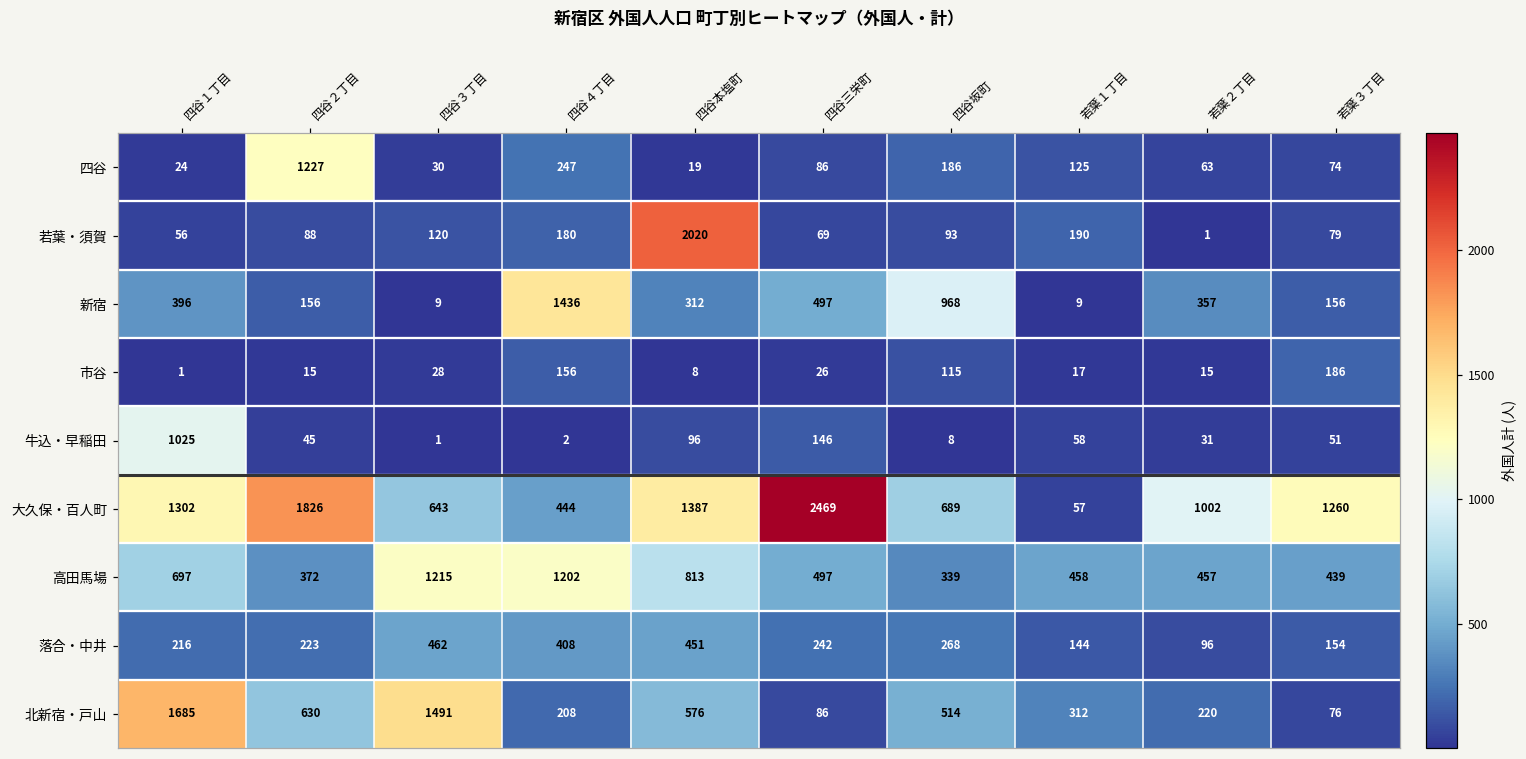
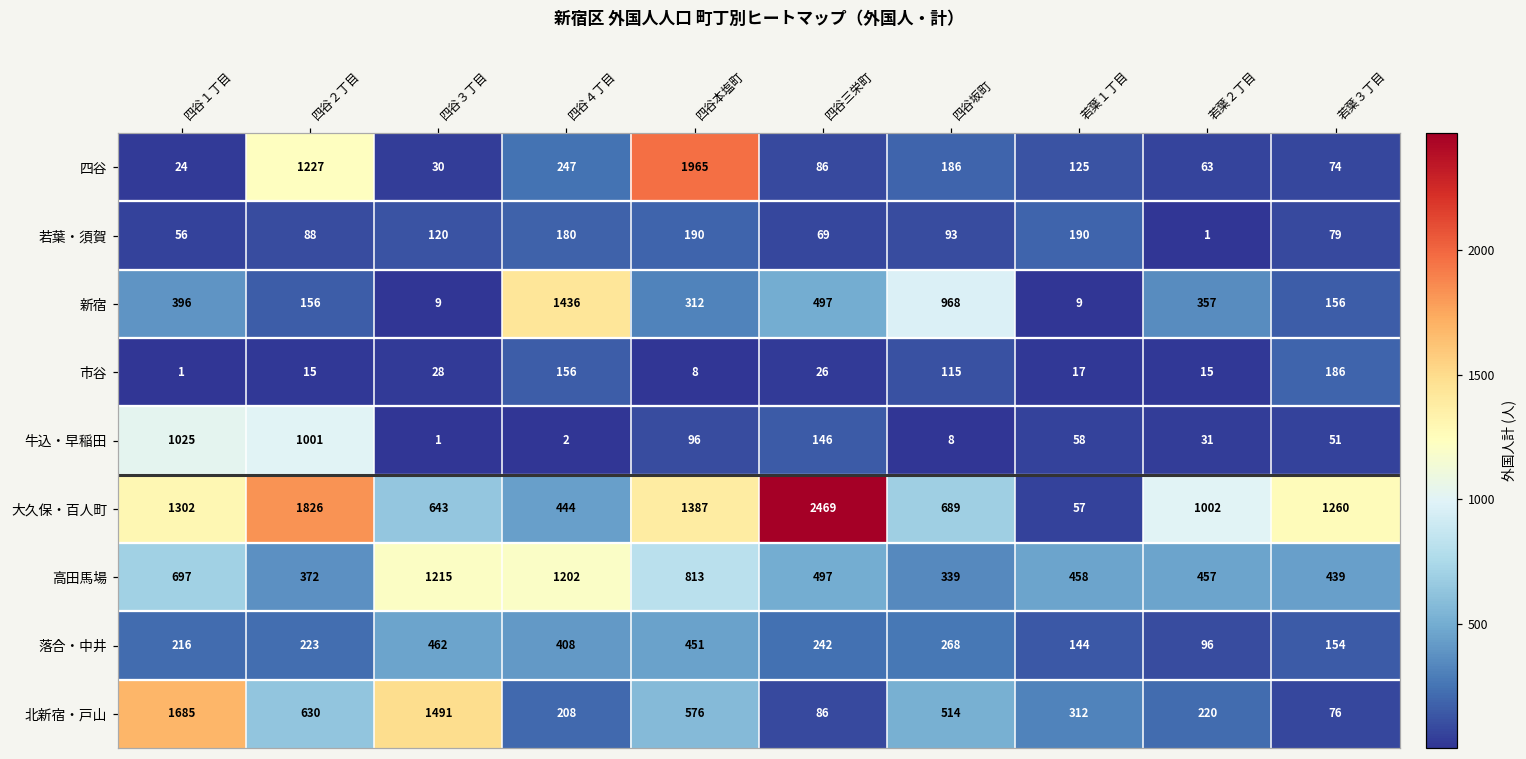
  {
    "四谷": {
      "四谷１丁目": 24,
      "四谷２丁目": 1227,
      "四谷３丁目": 30,
      "四谷４丁目": 247,
-     "四谷本塩町": 19,
+     "四谷本塩町": 1965,
      "四谷三栄町": 86,
      "四谷坂町": 186,
      "若葉１丁目": 125,
      "若葉２丁目": 63,
      "若葉３丁目": 74
    },
    "若葉・須賀": {
      "四谷１丁目": 56,
      "四谷２丁目": 88,
      "四谷３丁目": 120,
      "四谷４丁目": 180,
-     "四谷本塩町": 2020,
+     "四谷本塩町": 190,
      "四谷三栄町": 69,
      "四谷坂町": 93,
      "若葉１丁目": 190,
      "若葉２丁目": 1,
      "若葉３丁目": 79
    },
    "新宿": {
      "四谷１丁目": 396,
      "四谷２丁目": 156,
      "四谷３丁目": 9,
      "四谷４丁目": 1436,
      "四谷本塩町": 312,
      "四谷三栄町": 497,
      "四谷坂町": 968,
      "若葉１丁目": 9,
      "若葉２丁目": 357,
      "若葉３丁目": 156
    },
    "市谷": {
      "四谷１丁目": 1,
      "四谷２丁目": 15,
      "四谷３丁目": 28,
      "四谷４丁目": 156,
      "四谷本塩町": 8,
      "四谷三栄町": 26,
      "四谷坂町": 115,
      "若葉１丁目": 17,
      "若葉２丁目": 15,
      "若葉３丁目": 186
    },
    "牛込・早稲田": {
      "四谷１丁目": 1025,
-     "四谷２丁目": 45,
+     "四谷２丁目": 1001,
      "四谷３丁目": 1,
      "四谷４丁目": 2,
      "四谷本塩町": 96,
      "四谷三栄町": 146,
      "四谷坂町": 8,
      "若葉１丁目": 58,
      "若葉２丁目": 31,
      "若葉３丁目": 51
    },
    "大久保・百人町": {
      "四谷１丁目": 1302,
      "四谷２丁目": 1826,
      "四谷３丁目": 643,
      "四谷４丁目": 444,
      "四谷本塩町": 1387,
      "四谷三栄町": 2469,
      "四谷坂町": 689,
      "若葉１丁目": 57,
      "若葉２丁目": 1002,
      "若葉３丁目": 1260
    },
    "高田馬場": {
      "四谷１丁目": 697,
      "四谷２丁目": 372,
      "四谷３丁目": 1215,
      "四谷４丁目": 1202,
      "四谷本塩町": 813,
      "四谷三栄町": 497,
      "四谷坂町": 339,
      "若葉１丁目": 458,
      "若葉２丁目": 457,
      "若葉３丁目": 439
    },
    "落合・中井": {
      "四谷１丁目": 216,
      "四谷２丁目": 223,
      "四谷３丁目": 462,
      "四谷４丁目": 408,
      "四谷本塩町": 451,
      "四谷三栄町": 242,
      "四谷坂町": 268,
      "若葉１丁目": 144,
      "若葉２丁目": 96,
      "若葉３丁目": 154
    },
    "北新宿・戸山": {
      "四谷１丁目": 1685,
      "四谷２丁目": 630,
      "四谷３丁目": 1491,
      "四谷４丁目": 208,
      "四谷本塩町": 576,
      "四谷三栄町": 86,
      "四谷坂町": 514,
      "若葉１丁目": 312,
      "若葉２丁目": 220,
      "若葉３丁目": 76
    }
  }
